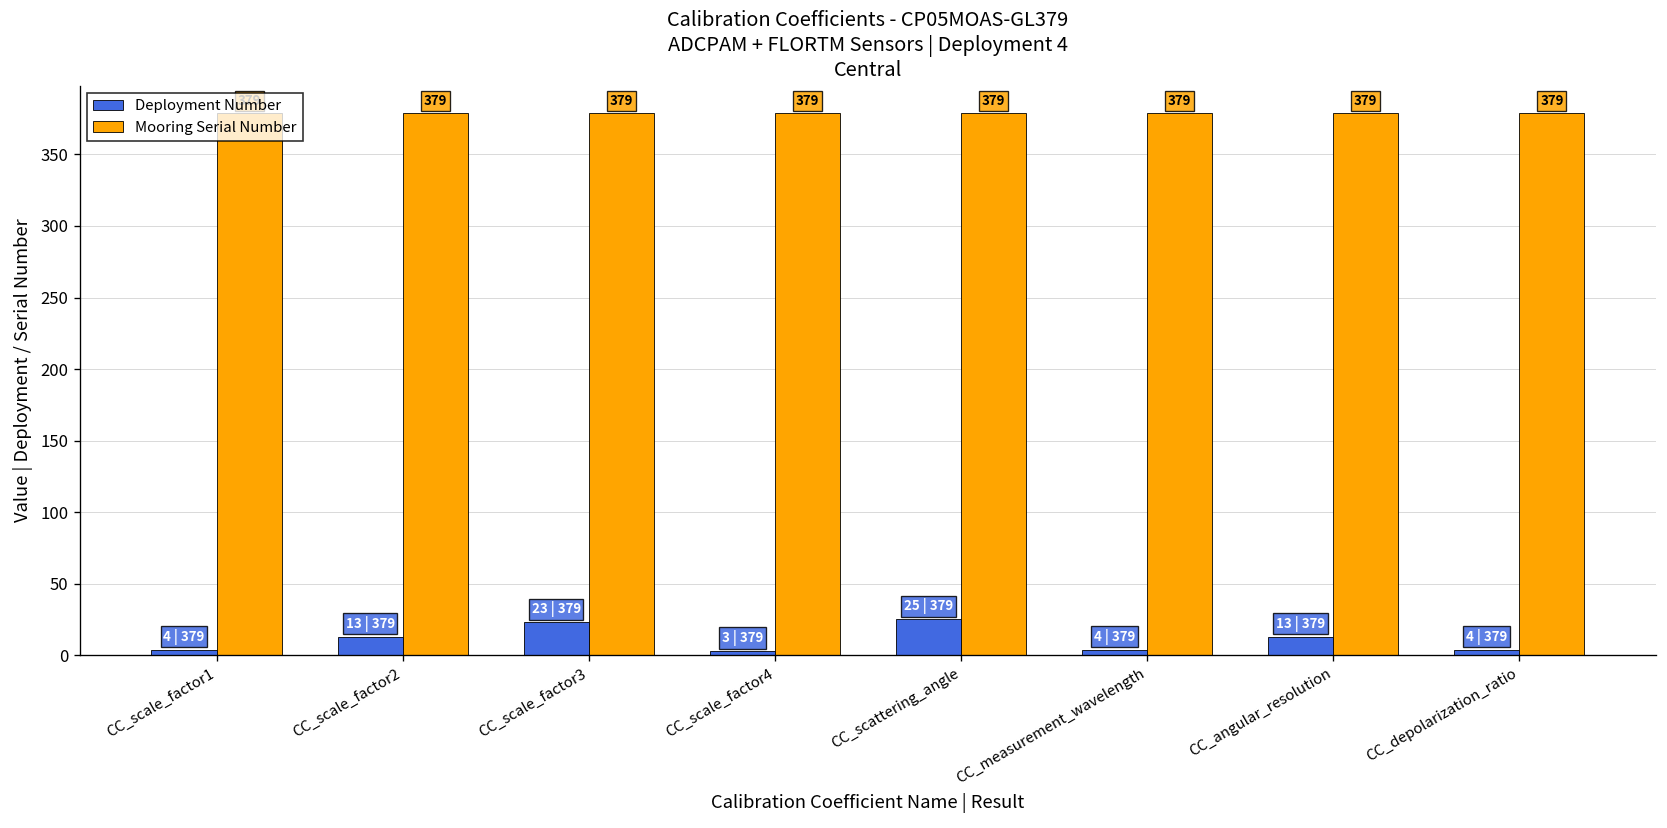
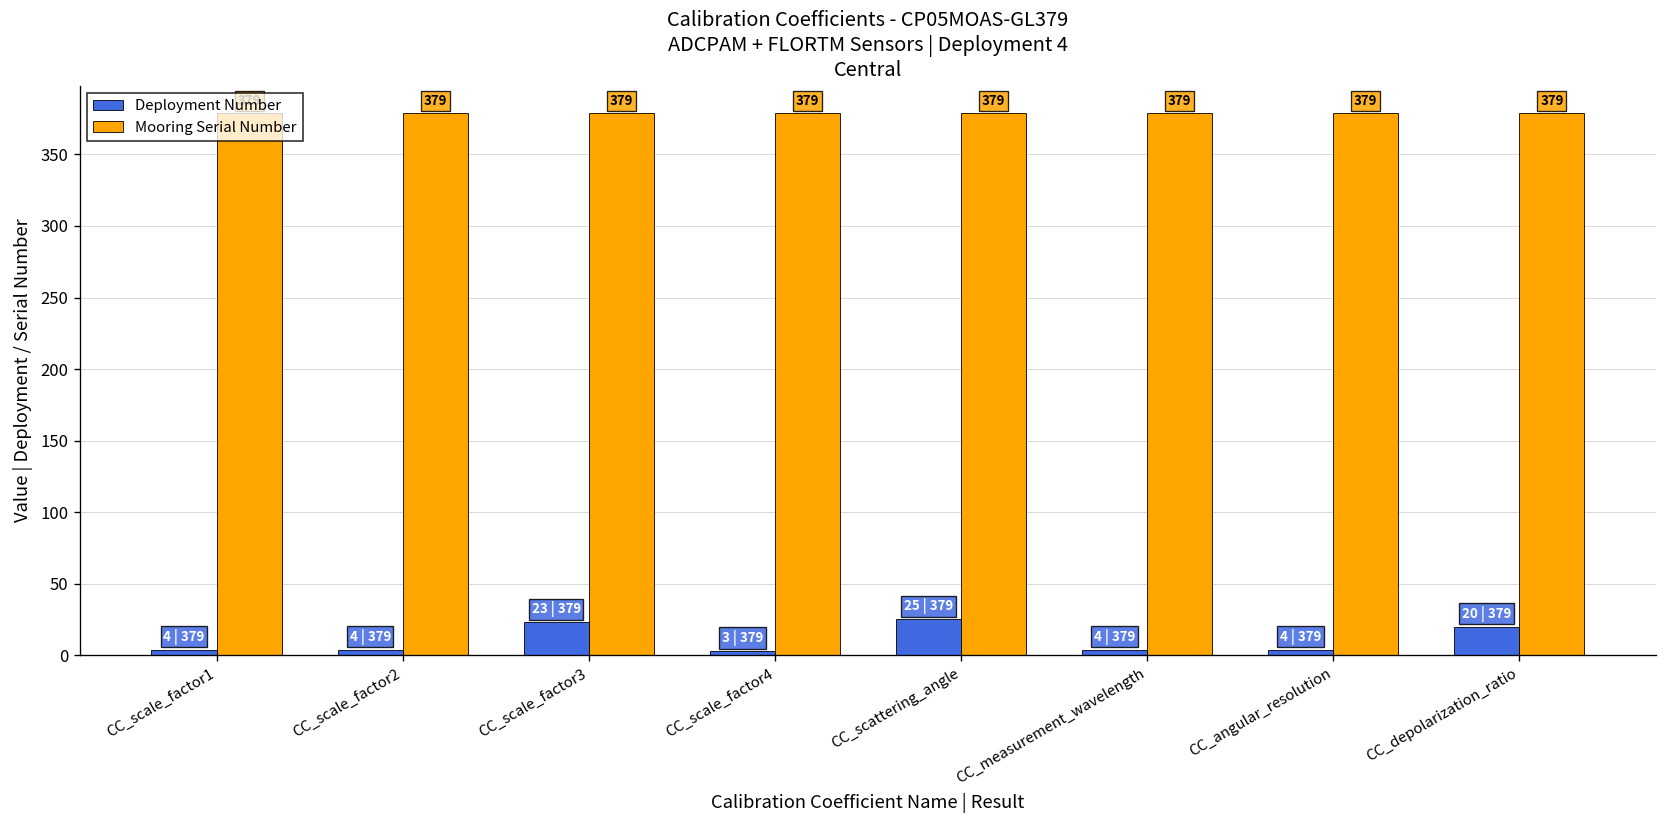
  {
    "Deployment Number": {
-     "CC_scale_factor2": 13,
-     "CC_angular_resolution": 13,
-     "CC_depolarization_ratio": 4
+     "CC_scale_factor2": 4,
+     "CC_angular_resolution": 4,
+     "CC_depolarization_ratio": 20
    }
  }
